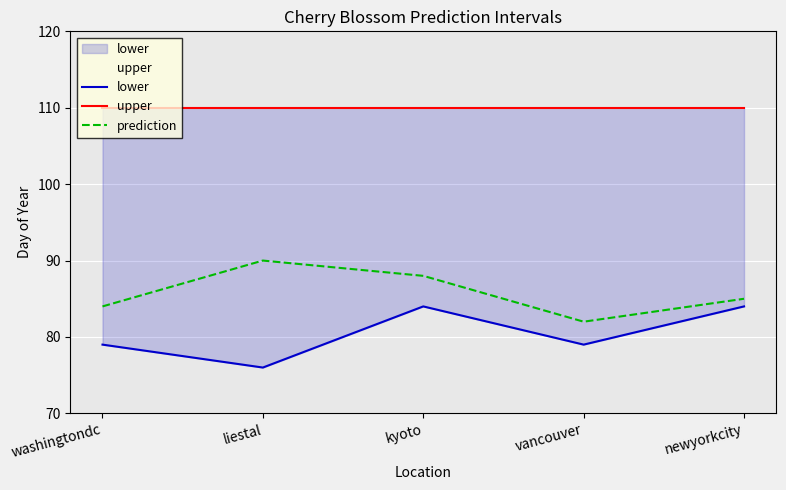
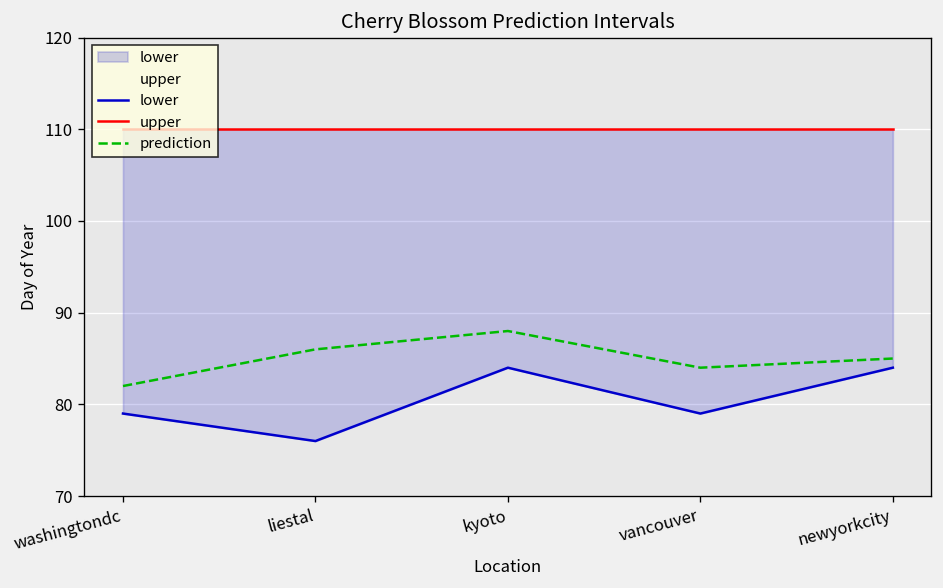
  {
    "lower": {
      "washingtondc": 79,
      "liestal": 76,
      "kyoto": 84,
      "vancouver": 79,
      "newyorkcity": 84
    },
    "prediction": {
-     "washingtondc": 84,
-     "liestal": 90,
+     "washingtondc": 82,
+     "liestal": 86,
      "kyoto": 88,
-     "vancouver": 82,
+     "vancouver": 84,
      "newyorkcity": 85
    }
  }
